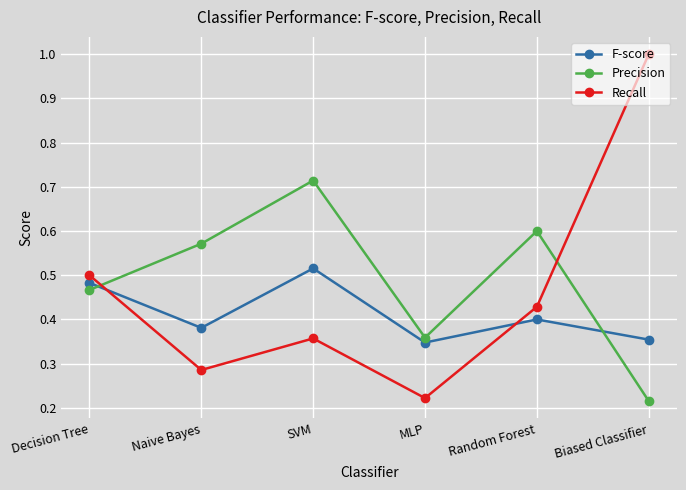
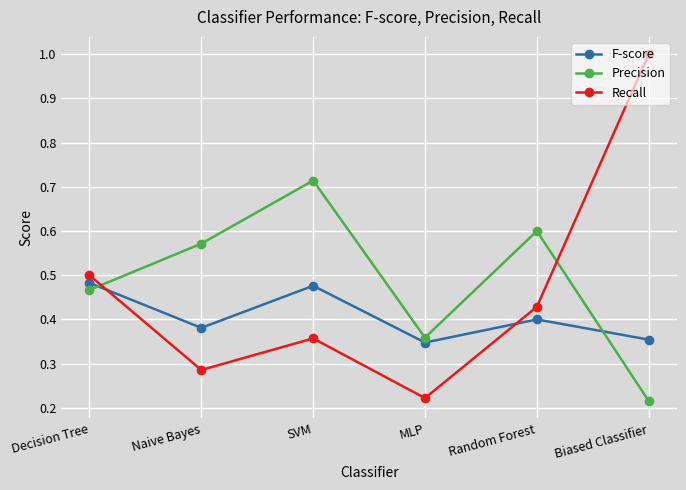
  {
    "F-score": {
      "Decision Tree": 0.48,
      "Naive Bayes": 0.38,
-     "SVM": 0.52,
+     "SVM": 0.48,
      "MLP": 0.35,
      "Random Forest": 0.40,
      "Biased Classifier": 0.35
    },
    "Precision": {
      "Decision Tree": 0.47,
      "Naive Bayes": 0.57,
      "SVM": 0.71,
      "MLP": 0.36,
      "Random Forest": 0.60,
      "Biased Classifier": 0.22
    },
    "Recall": {
      "Decision Tree": 0.50,
      "Naive Bayes": 0.29,
      "SVM": 0.36,
      "MLP": 0.22,
      "Random Forest": 0.43
    }
  }
